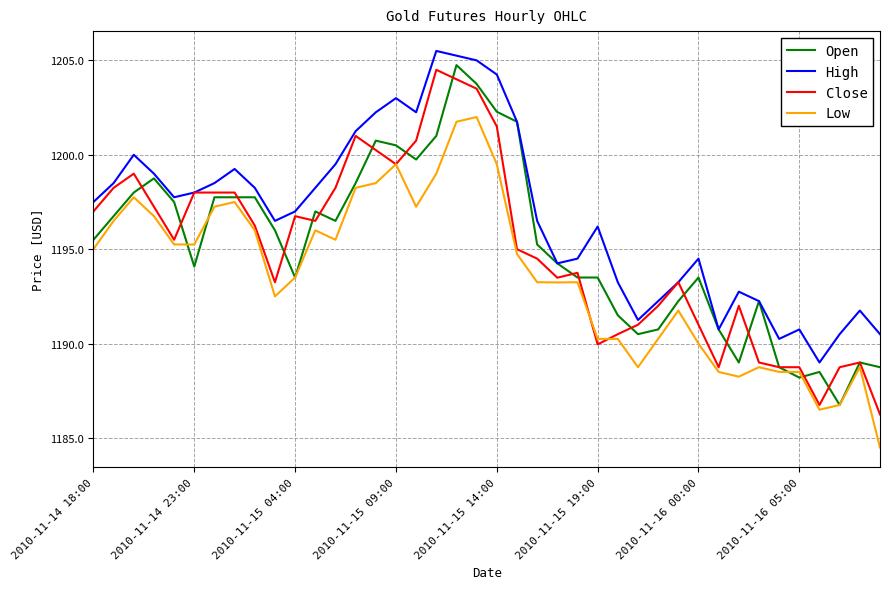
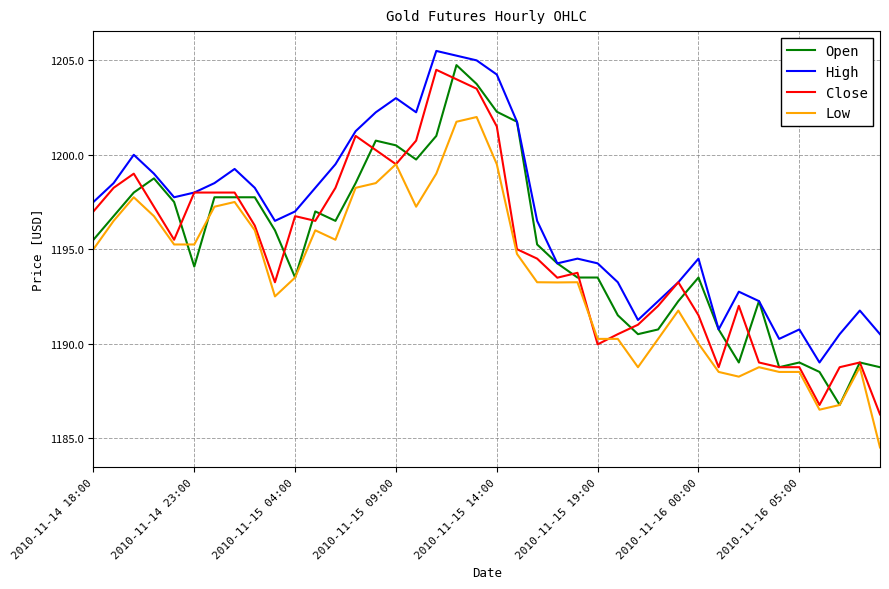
  {
    "Open": {
      "2010-11-14 18:00": 1195.5,
      "2010-11-14 23:00": 1194.1,
      "2010-11-15 09:00": 1200.5,
      "2010-11-15 14:00": 1202.3,
      "2010-11-15 19:00": 1193.5,
      "2010-11-16 00:00": 1193.5,
-     "2010-11-16 05:00": 1188.2
+     "2010-11-16 05:00": 1189.0
    },
    "High": {
      "2010-11-14 18:00": 1197.5,
      "2010-11-15 04:00": 1197.0,
      "2010-11-15 09:00": 1203.0,
      "2010-11-15 14:00": 1204.3,
-     "2010-11-15 19:00": 1196.2,
+     "2010-11-15 19:00": 1194.3,
      "2010-11-16 00:00": 1194.5,
      "2010-11-16 05:00": 1190.8
    },
    "Close": {
      "2010-11-14 18:00": 1197.0,
      "2010-11-15 04:00": 1196.8,
      "2010-11-15 14:00": 1201.5,
      "2010-11-15 19:00": 1190.0,
-     "2010-11-16 00:00": 1191.0,
+     "2010-11-16 00:00": 1191.5,
      "2010-11-16 05:00": 1188.8
    },
    "Low": {
      "2010-11-14 18:00": 1195.0,
      "2010-11-14 23:00": 1195.3,
      "2010-11-15 14:00": 1199.5,
      "2010-11-15 19:00": 1190.3,
      "2010-11-16 00:00": 1190.0,
      "2010-11-16 05:00": 1188.5
    }
  }
